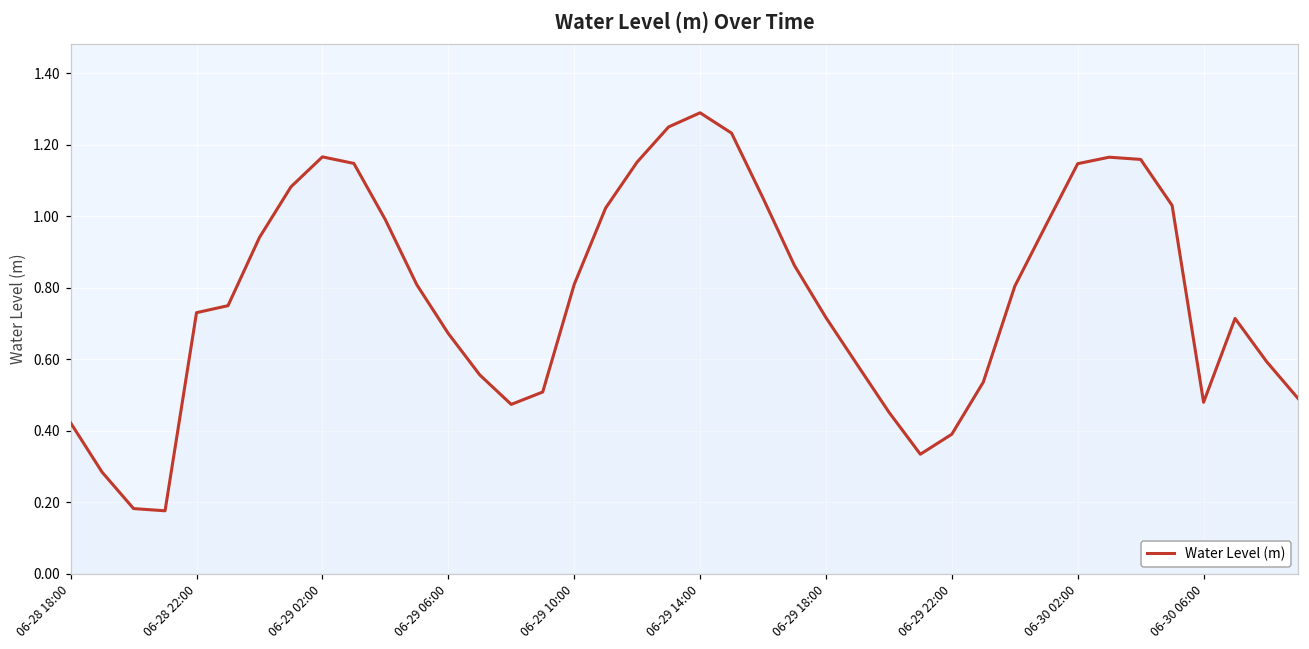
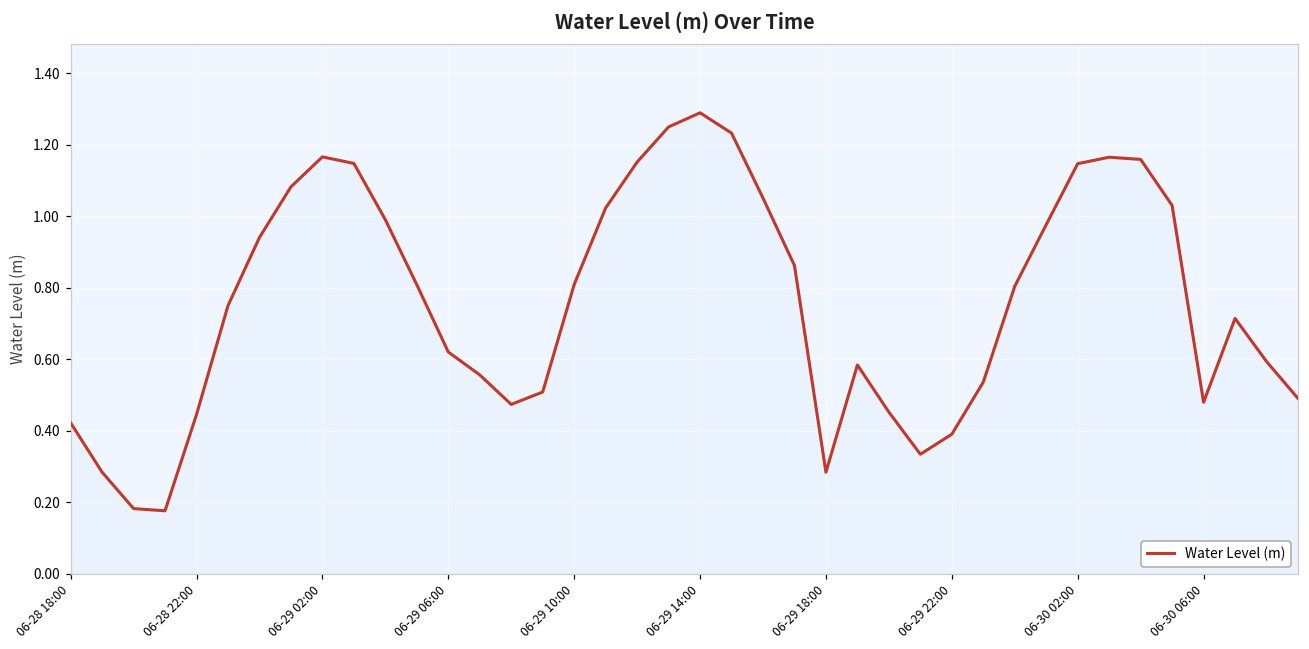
  {
    "06-28 18:00": 0.42,
-   "06-28 22:00": 0.73,
+   "06-28 22:00": 0.44,
    "06-29 02:00": 1.17,
-   "06-29 06:00": 0.67,
+   "06-29 06:00": 0.62,
    "06-29 10:00": 0.81,
    "06-29 14:00": 1.29,
-   "06-29 18:00": 0.72,
+   "06-29 18:00": 0.28,
    "06-29 22:00": 0.39,
    "06-30 02:00": 1.15,
    "06-30 06:00": 0.48
  }
